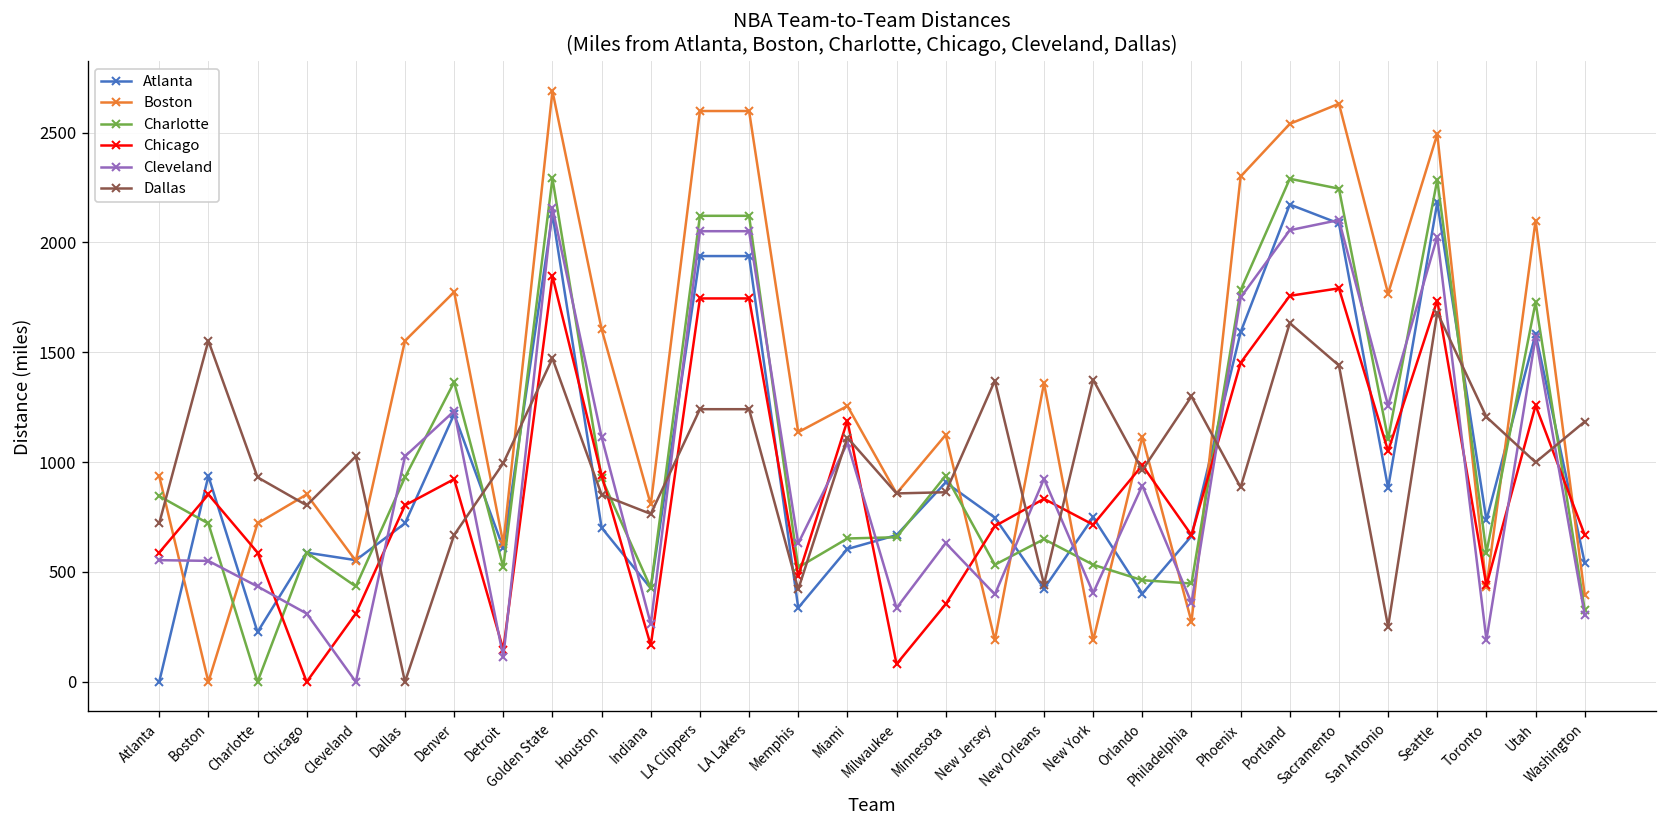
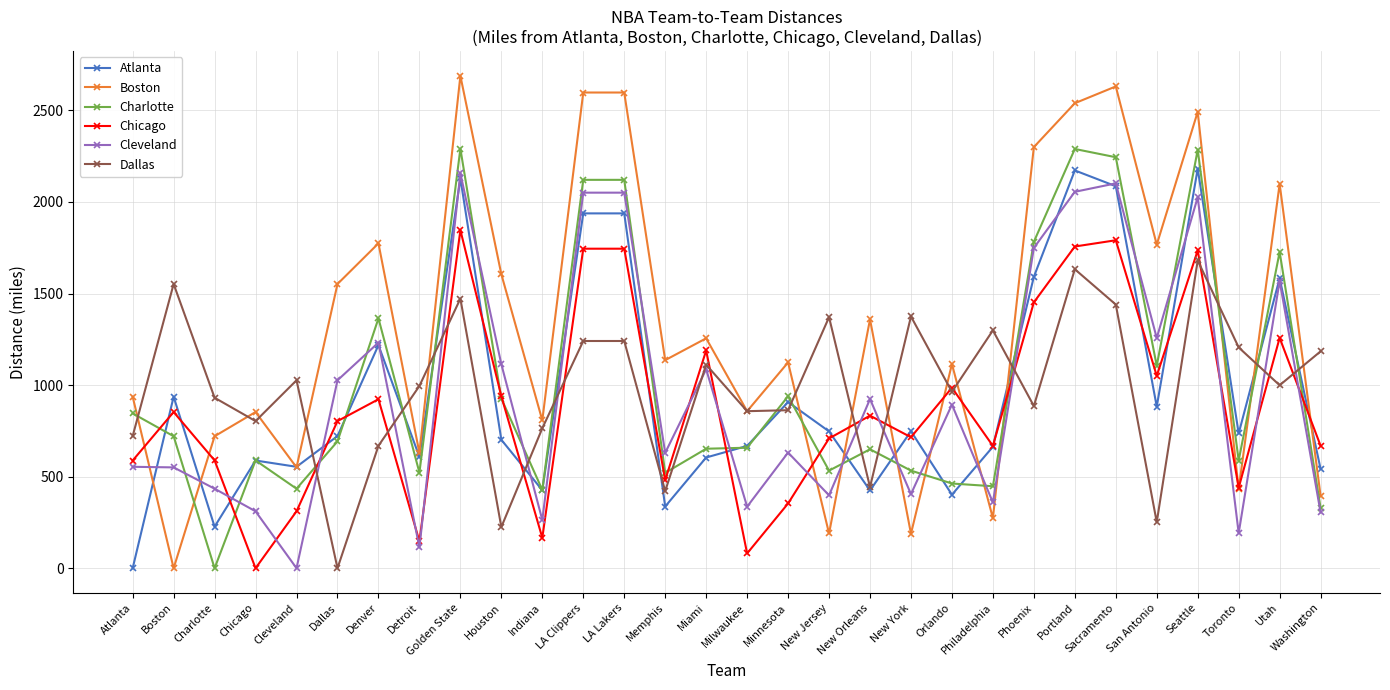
  {
    "Atlanta": {
      "Atlanta": 0,
      "Boston": 940,
      "Charlotte": 230,
      "Dallas": 720,
      "Denver": 1220,
      "Detroit": 610,
      "Golden State": 2130,
      "Houston": 700,
      "LA Clippers": 1940,
      "LA Lakers": 1940,
      "Memphis": 340,
      "Miami": 600,
      "Minnesota": 910,
      "New Jersey": 750,
      "New Orleans": 420,
      "New York": 750,
      "Orlando": 400,
      "Phoenix": 1590,
      "Portland": 2170,
      "Sacramento": 2090,
      "San Antonio": 880,
      "Seattle": 2180,
      "Toronto": 740,
      "Utah": 1580,
      "Washington": 540
    },
    "Boston": {
      "Atlanta": 940,
      "Boston": 0,
      "Charlotte": 720,
      "Chicago": 850,
      "Dallas": 1550,
      "Denver": 1770,
      "Detroit": 630,
      "Golden State": 2690,
      "Houston": 1610,
      "Indiana": 810,
      "LA Clippers": 2600,
      "LA Lakers": 2600,
      "Memphis": 1140,
      "Miami": 1260,
      "Minnesota": 1120,
      "New Jersey": 190,
      "New Orleans": 1360,
      "New York": 190,
      "Orlando": 1110,
      "Philadelphia": 270,
      "Phoenix": 2300,
      "Portland": 2540,
      "Sacramento": 2630,
      "San Antonio": 1770,
      "Seattle": 2490,
      "Utah": 2100,
      "Washington": 390
    },
    "Charlotte": {
      "Atlanta": 850,
      "Boston": 720,
      "Charlotte": 0,
      "Cleveland": 430,
-     "Dallas": 930,
+     "Dallas": 690,
      "Denver": 1360,
      "Detroit": 520,
      "Golden State": 2290,
      "LA Clippers": 2120,
      "LA Lakers": 2120,
      "Memphis": 520,
      "Miami": 650,
      "Minnesota": 940,
      "New Jersey": 530,
      "New Orleans": 650,
      "New York": 530,
      "Orlando": 460,
      "Philadelphia": 450,
      "Phoenix": 1780,
      "Portland": 2290,
      "Sacramento": 2240,
      "San Antonio": 1110,
      "Seattle": 2290,
      "Toronto": 590,
      "Utah": 1730,
      "Washington": 330
    },
    "Chicago": {
      "Atlanta": 590,
      "Boston": 850,
      "Charlotte": 590,
      "Chicago": 0,
      "Cleveland": 310,
      "Dallas": 800,
      "Denver": 920,
      "Detroit": 150,
      "Golden State": 1850,
      "Indiana": 170,
      "LA Clippers": 1740,
      "LA Lakers": 1740,
      "Memphis": 480,
      "Miami": 1190,
      "Milwaukee": 80,
      "Minnesota": 350,
      "New Jersey": 710,
      "New Orleans": 830,
      "New York": 720,
      "Orlando": 990,
      "Phoenix": 1450,
      "Portland": 1760,
      "Sacramento": 1790,
      "San Antonio": 1050,
      "Seattle": 1740,
      "Utah": 1260,
      "Washington": 670
    },
    "Cleveland": {
      "Atlanta": 550,
      "Boston": 550,
      "Charlotte": 430,
      "Chicago": 310,
      "Cleveland": 0,
      "Dallas": 1030,
      "Denver": 1230,
      "Detroit": 110,
      "Golden State": 2160,
      "Houston": 1110,
      "Indiana": 260,
      "LA Clippers": 2050,
      "LA Lakers": 2050,
      "Memphis": 630,
      "Miami": 1090,
      "Milwaukee": 340,
      "Minnesota": 630,
      "New Jersey": 400,
      "New Orleans": 920,
      "New York": 400,
      "Orlando": 890,
      "Philadelphia": 360,
      "Phoenix": 1750,
      "Portland": 2060,
      "Sacramento": 2100,
      "San Antonio": 1260,
      "Seattle": 2030,
      "Toronto": 190,
      "Utah": 1570,
      "Washington": 300
    },
    "Dallas": {
      "Atlanta": 720,
      "Boston": 1550,
      "Charlotte": 930,
      "Chicago": 800,
      "Cleveland": 1030,
      "Dallas": 0,
      "Denver": 670,
      "Detroit": 1000,
      "Golden State": 1470,
-     "Houston": 850,
+     "Houston": 220,
      "Indiana": 760,
      "LA Clippers": 1240,
      "LA Lakers": 1240,
      "Memphis": 420,
      "Miami": 1110,
      "Minnesota": 860,
      "New Jersey": 1370,
      "New Orleans": 440,
      "New York": 1370,
      "Orlando": 960,
      "Philadelphia": 1300,
      "Phoenix": 890,
      "Portland": 1630,
      "Sacramento": 1440,
      "San Antonio": 250,
      "Seattle": 1680,
      "Toronto": 1210,
      "Utah": 1000,
      "Washington": 1180
    }
  }
